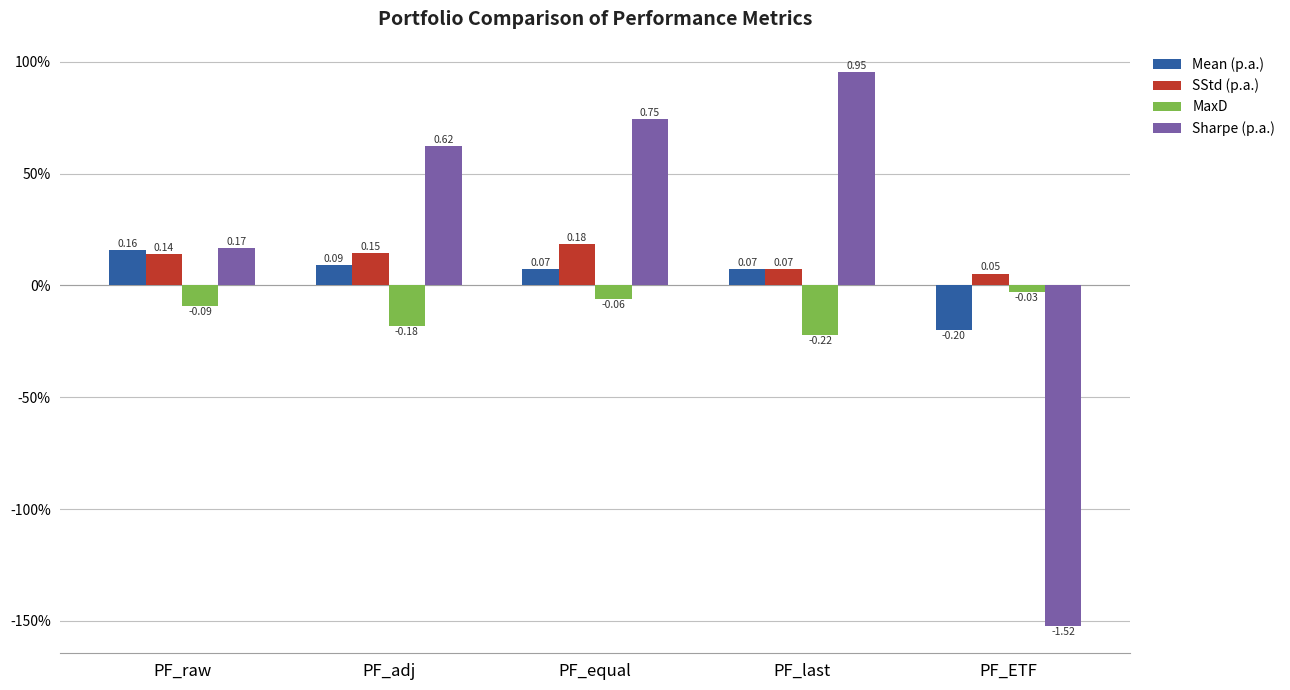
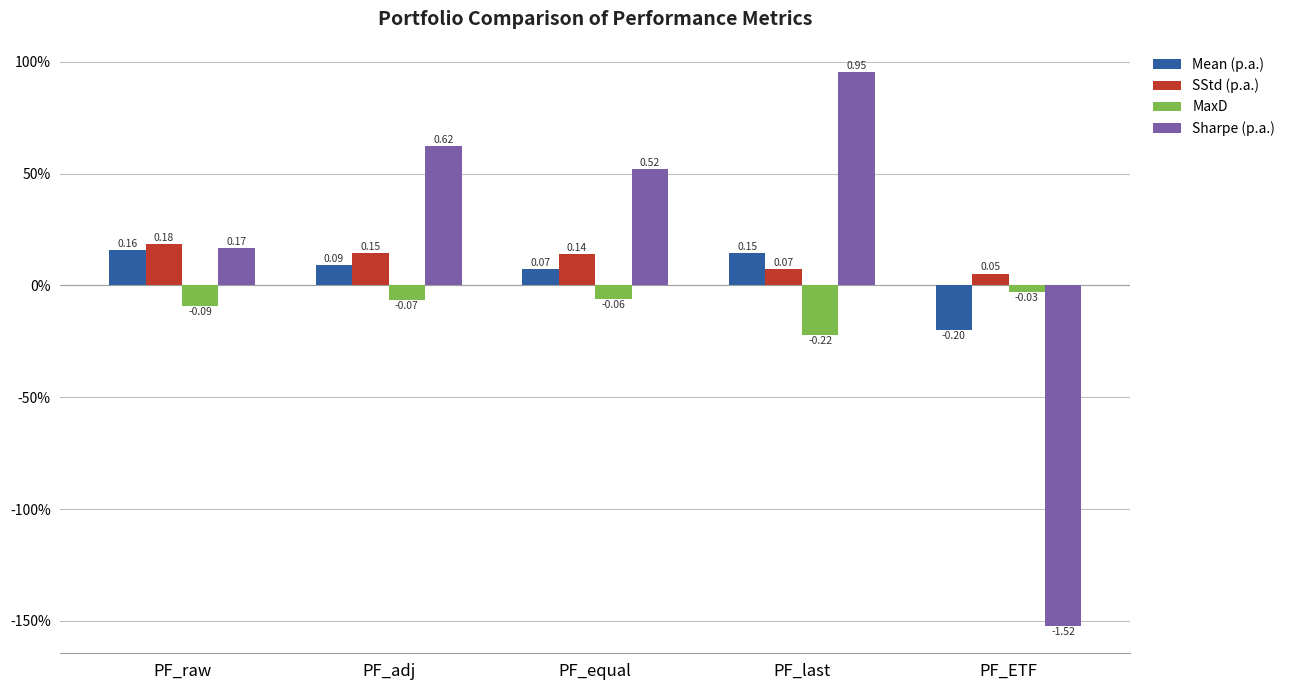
  {
    "Mean (p.a.)": {
      "PF_raw": 0.16,
      "PF_adj": 0.09,
      "PF_equal": 0.07,
-     "PF_last": 0.07,
+     "PF_last": 0.15,
      "PF_ETF": -0.20
    },
    "SStd (p.a.)": {
-     "PF_raw": 0.14,
+     "PF_raw": 0.18,
      "PF_adj": 0.15,
-     "PF_equal": 0.18,
+     "PF_equal": 0.14,
      "PF_last": 0.07,
      "PF_ETF": 0.05
    },
    "MaxD": {
      "PF_raw": -0.09,
-     "PF_adj": -0.18,
+     "PF_adj": -0.07,
      "PF_equal": -0.06,
      "PF_last": -0.22,
      "PF_ETF": -0.03
    },
    "Sharpe (p.a.)": {
      "PF_raw": 0.17,
      "PF_adj": 0.62,
-     "PF_equal": 0.75,
+     "PF_equal": 0.52,
      "PF_last": 0.95,
      "PF_ETF": -1.52
    }
  }
